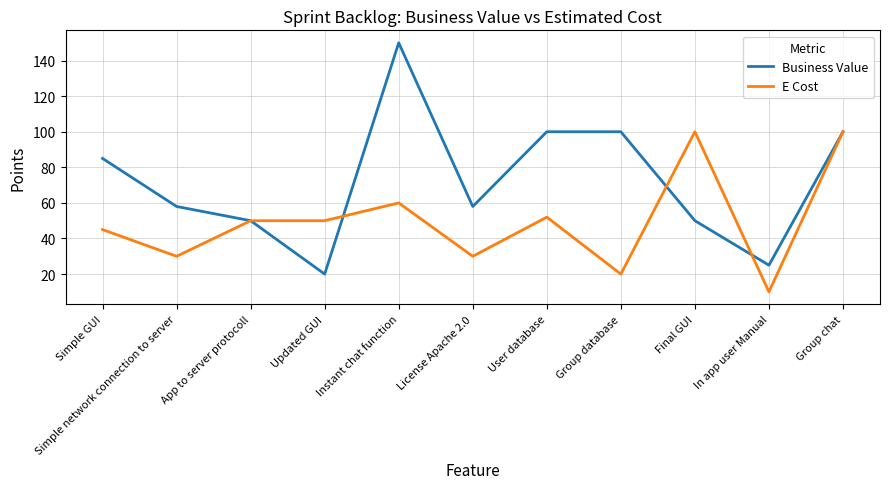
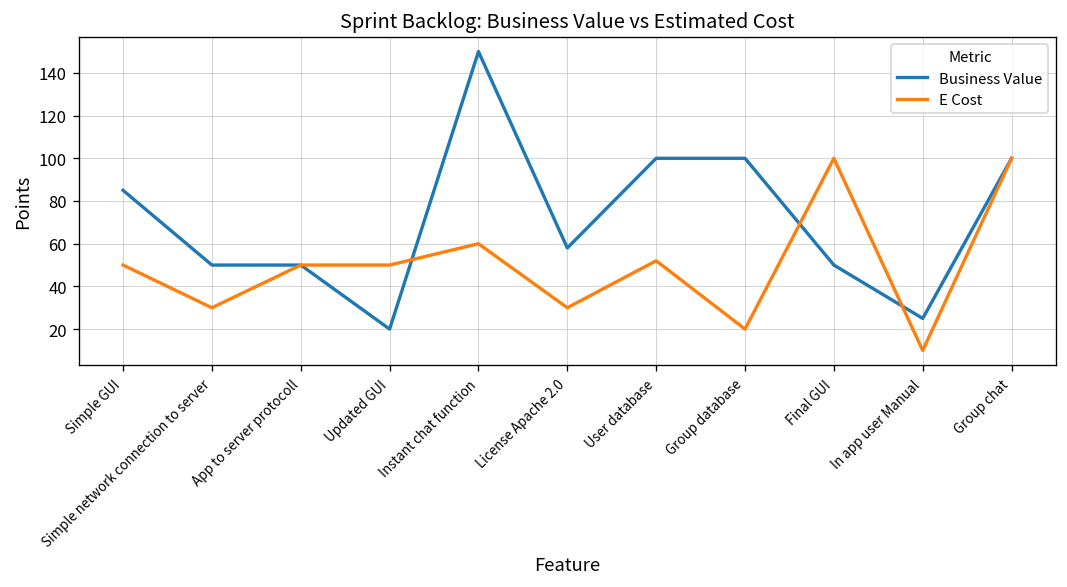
  {
    "Business Value": {
      "Simple GUI": 85,
-     "Simple network connection to server": 58,
+     "Simple network connection to server": 50,
      "Updated GUI": 20,
      "Instant chat function": 150,
      "License Apache 2.0": 58,
      "User database": 100,
      "Group database": 100,
      "Final GUI": 50,
      "In app user Manual": 25
    },
    "E Cost": {
-     "Simple GUI": 45,
+     "Simple GUI": 50,
      "Simple network connection to server": 30,
      "Updated GUI": 50,
      "Instant chat function": 60,
      "License Apache 2.0": 30,
      "User database": 52,
      "Group database": 20,
      "Final GUI": 100,
      "In app user Manual": 10
    }
  }
